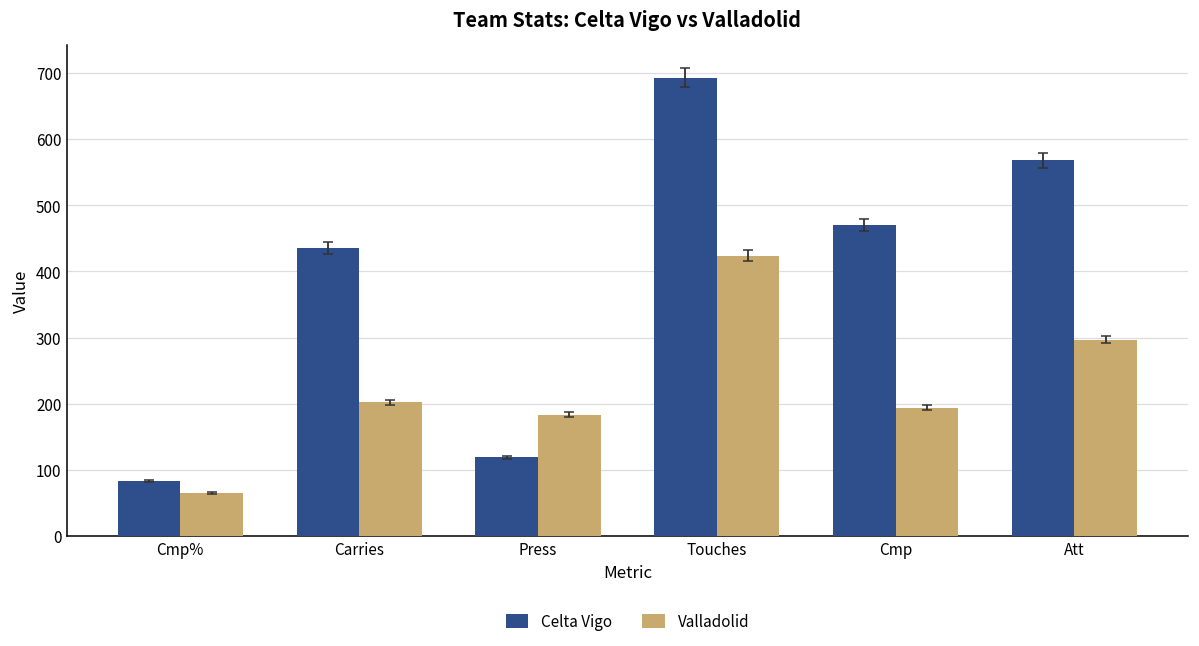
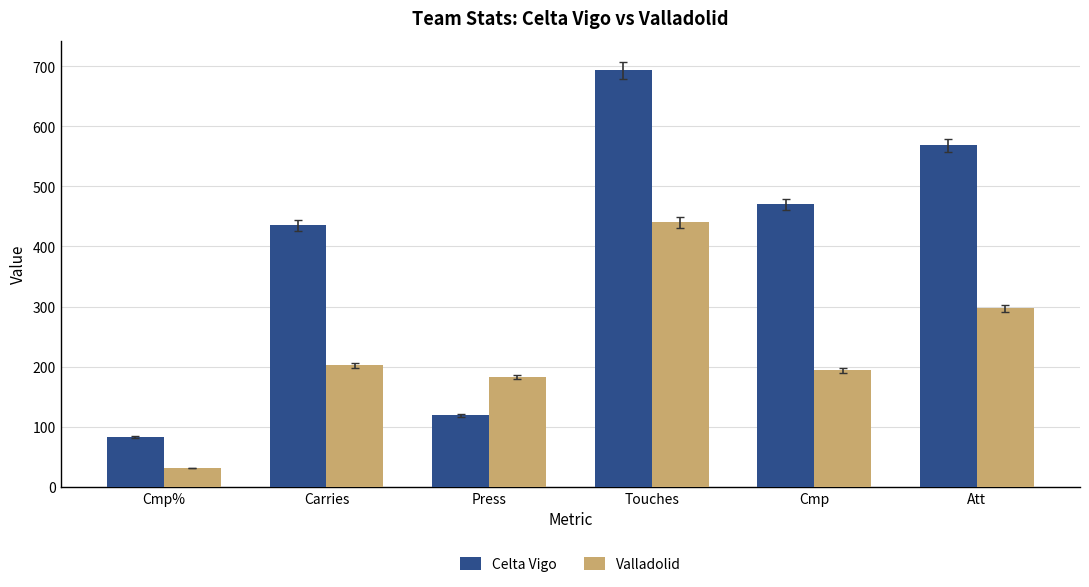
  {
    "Valladolid": {
-     "Cmp%": 70,
+     "Cmp%": 30,
      "Carries": 200,
      "Press": 180,
-     "Touches": 420,
+     "Touches": 440,
      "Cmp": 190,
      "Att": 300
    }
  }
